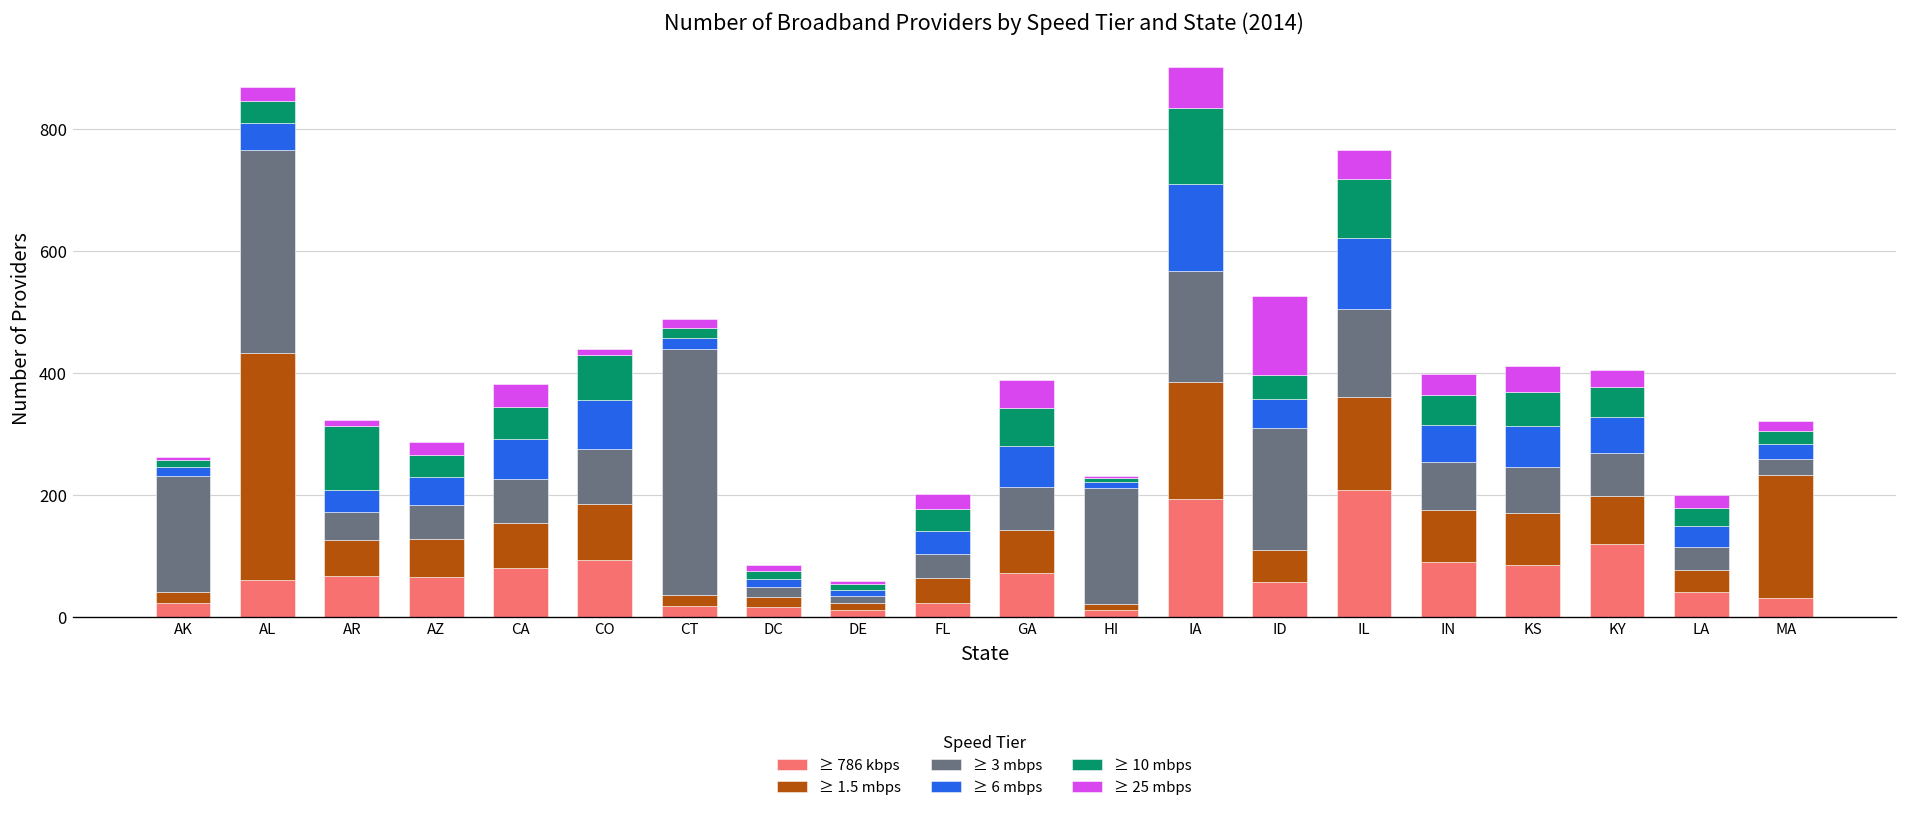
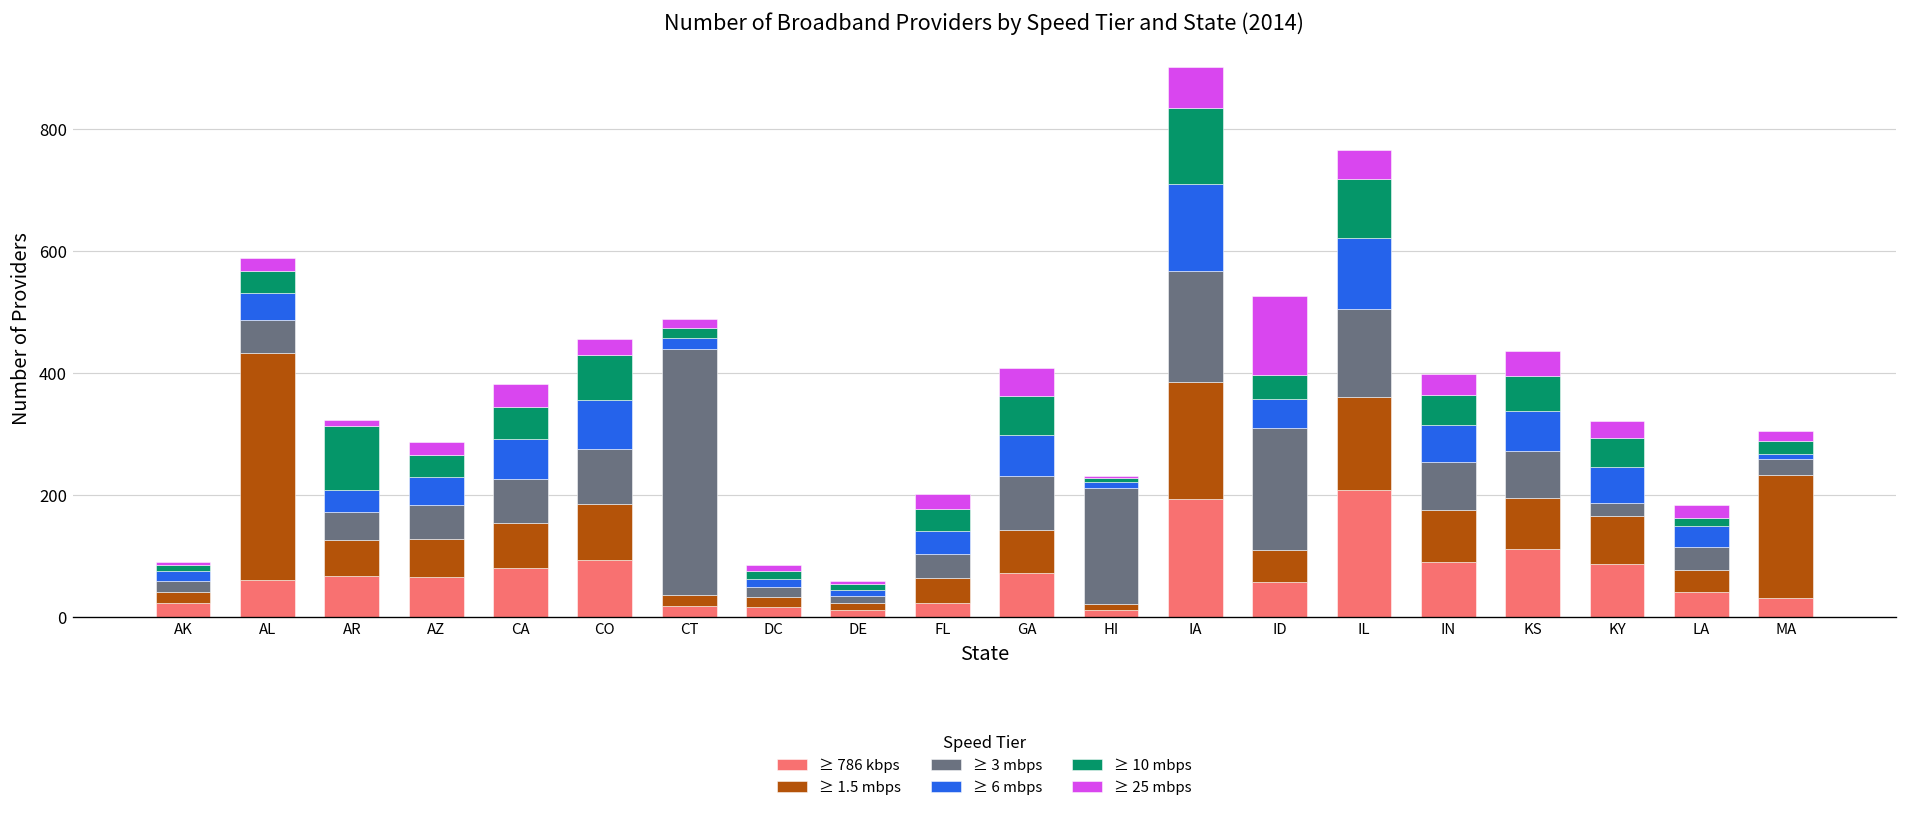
  {
    "≥ 786 kbps": {
      "AK": 20,
      "AL": 60,
      "AR": 70,
      "AZ": 70,
      "CA": 80,
      "CO": 90,
      "CT": 20,
      "DC": 20,
      "DE": 10,
      "FL": 20,
      "GA": 70,
      "HI": 10,
      "IA": 190,
      "ID": 60,
      "IL": 210,
      "IN": 90,
-     "KS": 90,
-     "KY": 120,
+     "KS": 110,
+     "KY": 90,
      "LA": 40,
      "MA": 30
    },
    "≥ 1.5 mbps": {
      "AK": 20,
      "AL": 370,
      "AR": 60,
      "AZ": 60,
      "CA": 70,
      "CO": 90,
      "CT": 20,
      "DC": 20,
      "DE": 10,
      "FL": 40,
      "GA": 70,
      "HI": 10,
      "IA": 190,
      "ID": 50,
      "IL": 150,
      "IN": 90,
      "KS": 90,
      "KY": 80,
      "LA": 40,
      "MA": 200
    },
    "≥ 3 mbps": {
-     "AK": 190,
-     "AL": 330,
+     "AK": 20,
+     "AL": 50,
      "AR": 50,
      "AZ": 60,
      "CA": 70,
      "CO": 90,
      "CT": 400,
      "DC": 20,
      "DE": 10,
      "FL": 40,
-     "GA": 70,
+     "GA": 90,
      "HI": 190,
      "IA": 180,
      "ID": 200,
      "IL": 140,
      "IN": 80,
      "KS": 80,
-     "KY": 70,
+     "KY": 20,
      "LA": 40,
      "MA": 30
    },
    "≥ 6 mbps": {
      "AK": 20,
      "AL": 40,
      "AR": 40,
      "AZ": 50,
      "CA": 70,
      "CO": 80,
      "CT": 20,
      "DC": 10,
      "DE": 10,
      "FL": 40,
      "GA": 70,
      "HI": 10,
      "IA": 140,
      "ID": 50,
      "IL": 120,
      "IN": 60,
      "KS": 70,
      "KY": 60,
      "LA": 40,
-     "MA": 30
+     "MA": 10
    },
    "≥ 10 mbps": {
      "AK": 10,
      "AL": 40,
      "AR": 100,
      "AZ": 40,
      "CA": 50,
      "CO": 70,
      "CT": 20,
      "DC": 10,
      "DE": 10,
      "FL": 40,
      "GA": 60,
      "HI": 10,
      "IA": 120,
      "ID": 40,
      "IL": 100,
      "IN": 50,
      "KS": 60,
      "KY": 50,
-     "LA": 30,
+     "LA": 10,
      "MA": 20
    },
    "≥ 25 mbps": {
      "AK": 10,
      "AL": 20,
      "AR": 10,
      "AZ": 20,
      "CA": 40,
-     "CO": 10,
+     "CO": 30,
      "CT": 20,
      "DC": 10,
      "DE": 10,
      "FL": 30,
      "GA": 50,
      "IA": 70,
      "ID": 130,
      "IL": 50,
      "IN": 30,
      "KS": 40,
      "KY": 30,
      "LA": 20,
      "MA": 20
    }
  }
